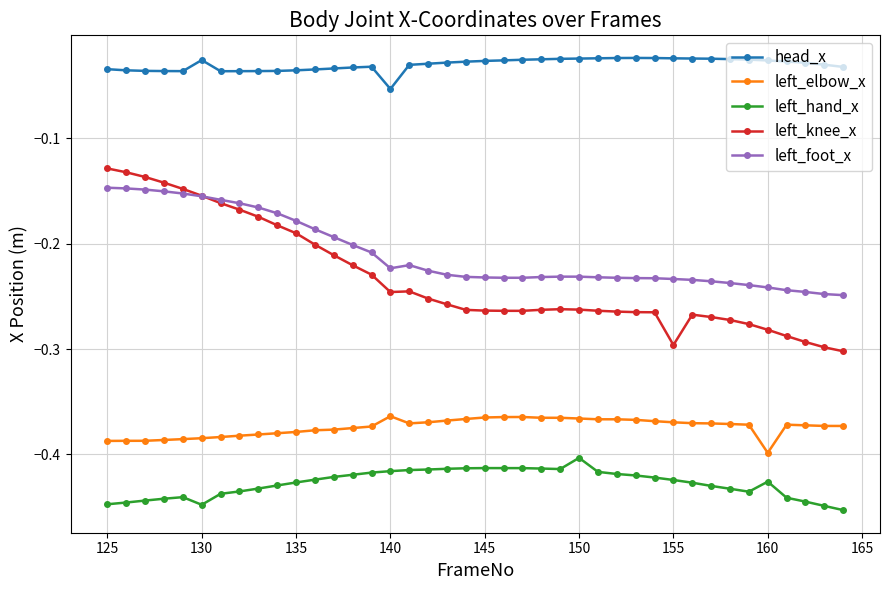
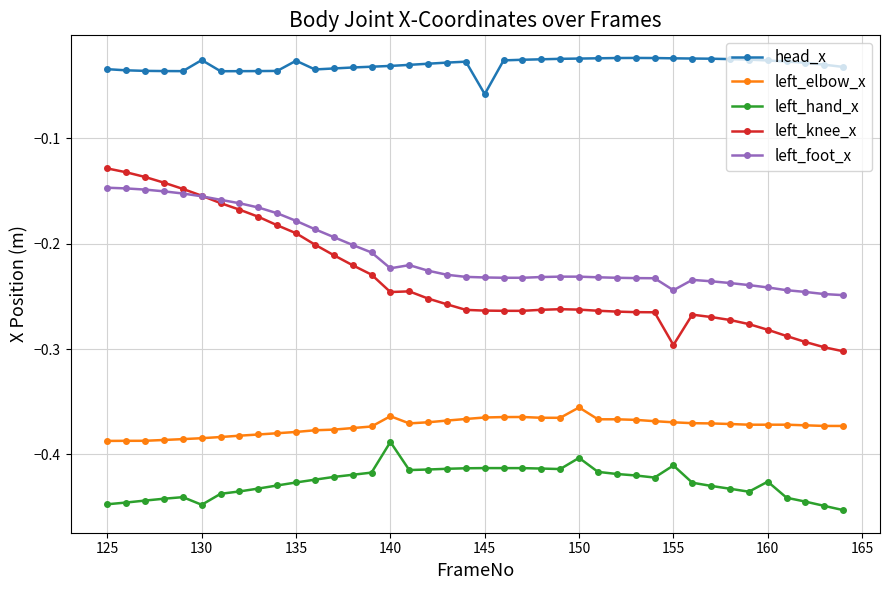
  {
    "head_x": {
      "125": -0.034,
      "130": -0.026,
-     "135": -0.035,
-     "140": -0.053,
-     "145": -0.026,
+     "135": -0.026,
+     "140": -0.031,
+     "145": -0.058,
      "150": -0.024,
      "155": -0.024
    },
    "left_elbow_x": {
      "125": -0.387,
      "130": -0.385,
      "135": -0.379,
      "140": -0.364,
      "145": -0.365,
-     "150": -0.366,
+     "150": -0.355,
      "155": -0.369,
-     "160": -0.398
+     "160": -0.372
    },
    "left_hand_x": {
      "125": -0.447,
      "130": -0.448,
      "135": -0.427,
-     "140": -0.416,
+     "140": -0.388,
      "145": -0.413,
      "150": -0.403,
-     "155": -0.424,
+     "155": -0.410,
      "160": -0.426
    },
    "left_knee_x": {
      "125": -0.128,
      "135": -0.190,
      "140": -0.246,
      "145": -0.263,
      "150": -0.263,
      "155": -0.296,
      "160": -0.282
    },
    "left_foot_x": {
      "125": -0.147,
      "135": -0.178,
      "140": -0.223,
      "145": -0.232,
      "150": -0.231,
-     "155": -0.233,
+     "155": -0.244,
      "160": -0.241
    }
  }
